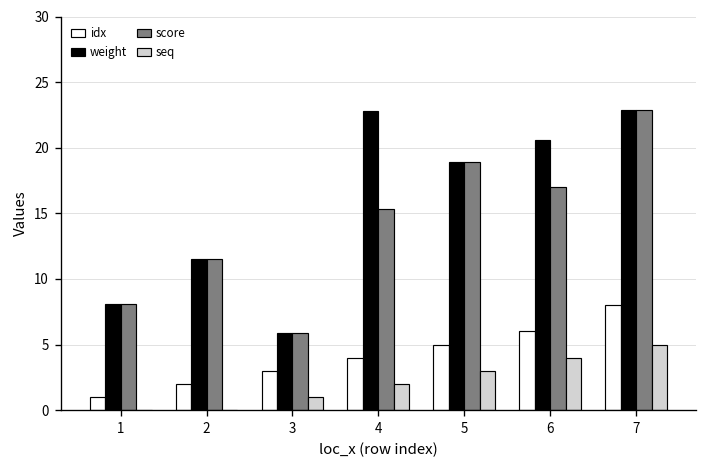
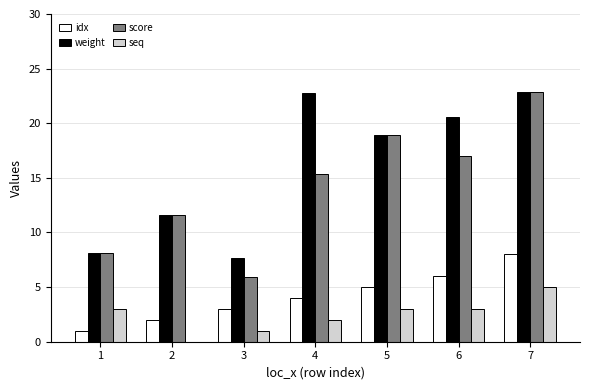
  {
    "idx": {
      "1": 1.0,
      "2": 2.0,
      "3": 3.0,
      "4": 4.0,
      "5": 5.0,
      "6": 6.0,
      "7": 8.0
    },
    "weight": {
      "1": 8.1,
      "2": 11.6,
-     "3": 5.9,
+     "3": 7.7,
      "4": 22.8,
      "5": 18.9,
      "6": 20.6,
      "7": 22.9
    },
    "score": {
      "1": 8.1,
      "2": 11.6,
      "3": 5.9,
      "4": 15.4,
      "5": 18.9,
      "6": 17.0,
      "7": 22.9
    },
    "seq": {
-     "1": 0,
+     "1": 3,
      "2": 0,
      "3": 1,
      "4": 2,
      "5": 3,
-     "6": 4,
+     "6": 3,
      "7": 5
    }
  }
